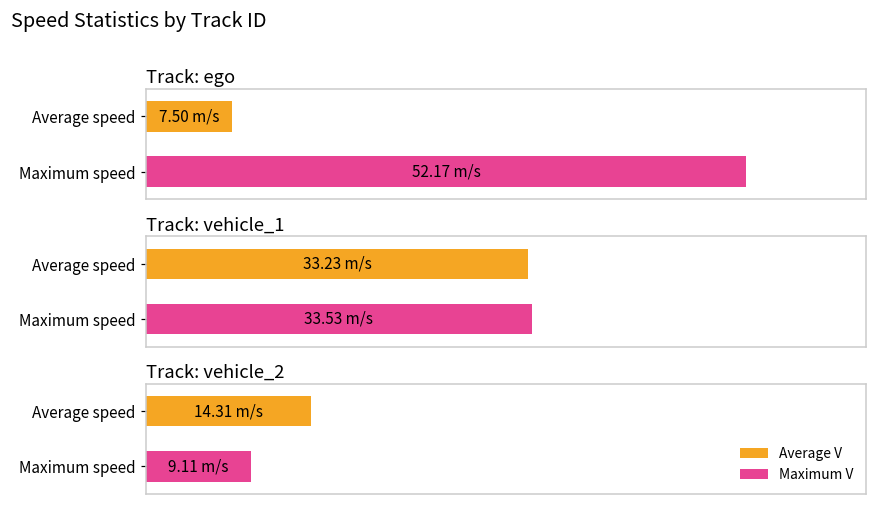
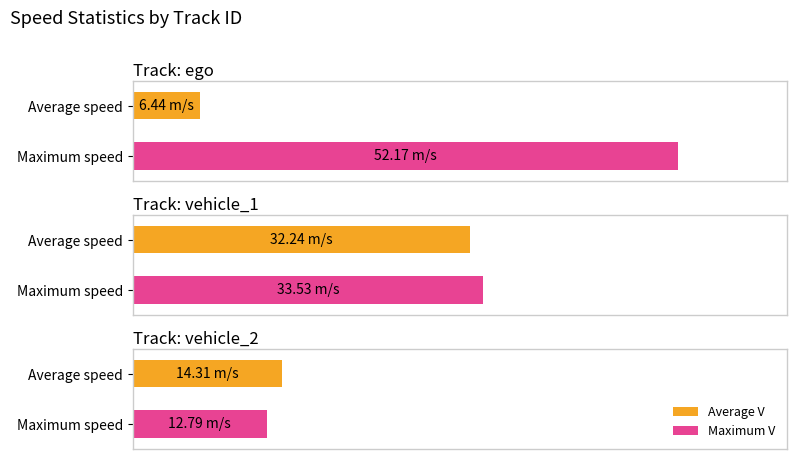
  {
    "Track: ego": {
-     "Average speed": 7.50,
+     "Average speed": 6.44,
      "Maximum speed": 52.17
    },
    "Track: vehicle_1": {
-     "Average speed": 33.23,
+     "Average speed": 32.24,
      "Maximum speed": 33.53
    },
    "Track: vehicle_2": {
      "Average speed": 14.31,
-     "Maximum speed": 9.11
+     "Maximum speed": 12.79
    }
  }
